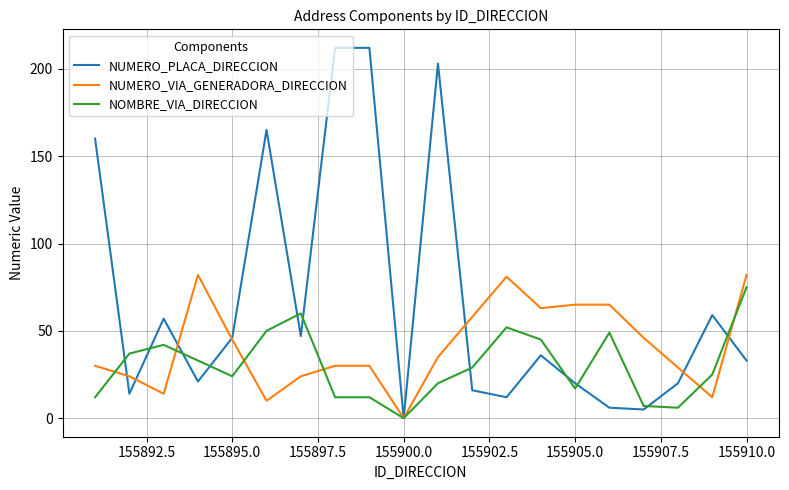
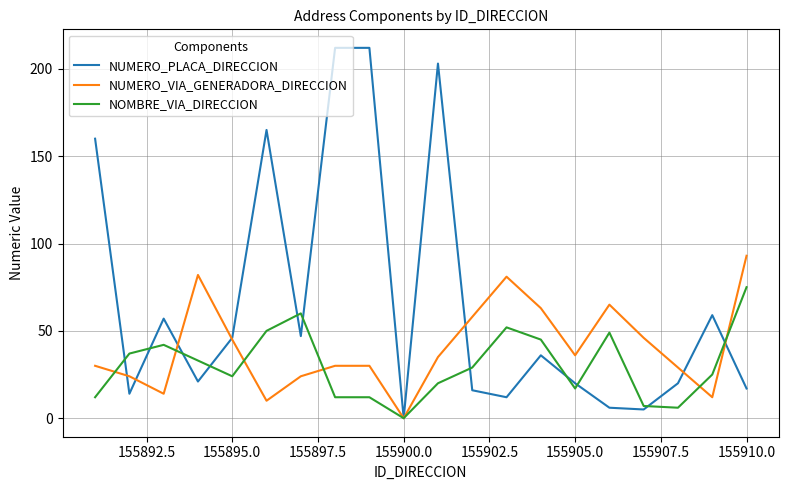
  {
    "NUMERO_PLACA_DIRECCION": {
      "155905.0": 20,
-     "155910.0": 33
+     "155910.0": 17
    },
    "NUMERO_VIA_GENERADORA_DIRECCION": {
-     "155905.0": 65,
-     "155910.0": 82
+     "155905.0": 36,
+     "155910.0": 93
    },
    "NOMBRE_VIA_DIRECCION": {
      "155895.0": 24,
      "155905.0": 17,
      "155910.0": 75
    }
  }
